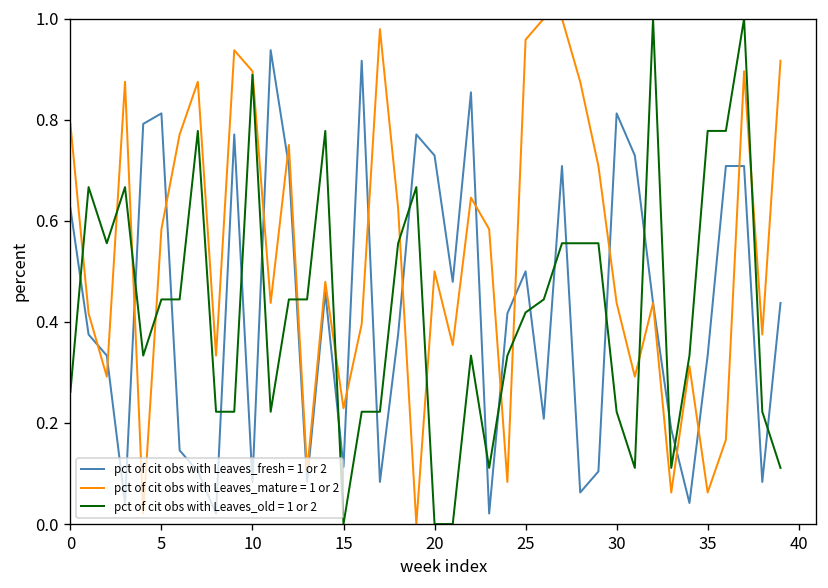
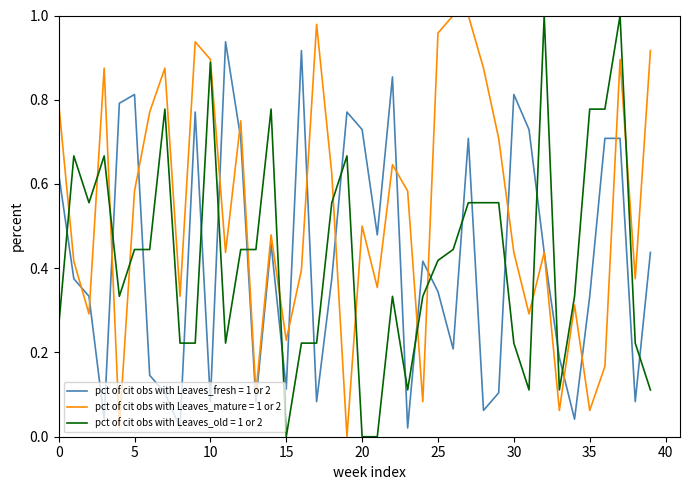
  {
    "pct of cit obs with Leaves_fresh = 1 or 2": {
      "0": 0.62,
      "5": 0.81,
      "15": 0.11,
      "20": 0.73,
-     "25": 0.50,
+     "25": 0.34,
      "30": 0.81,
      "35": 0.33
    },
    "pct of cit obs with Leaves_mature = 1 or 2": {
      "0": 0.79,
      "5": 0.58,
      "10": 0.90,
      "15": 0.23,
      "20": 0.50,
      "25": 0.96,
      "30": 0.44,
      "35": 0.06
    },
    "pct of cit obs with Leaves_old = 1 or 2": {
      "0": 0.26,
      "5": 0.44,
      "10": 0.89,
      "15": 0.00,
      "20": 0.00,
      "25": 0.42,
      "30": 0.22,
      "35": 0.78
    }
  }
